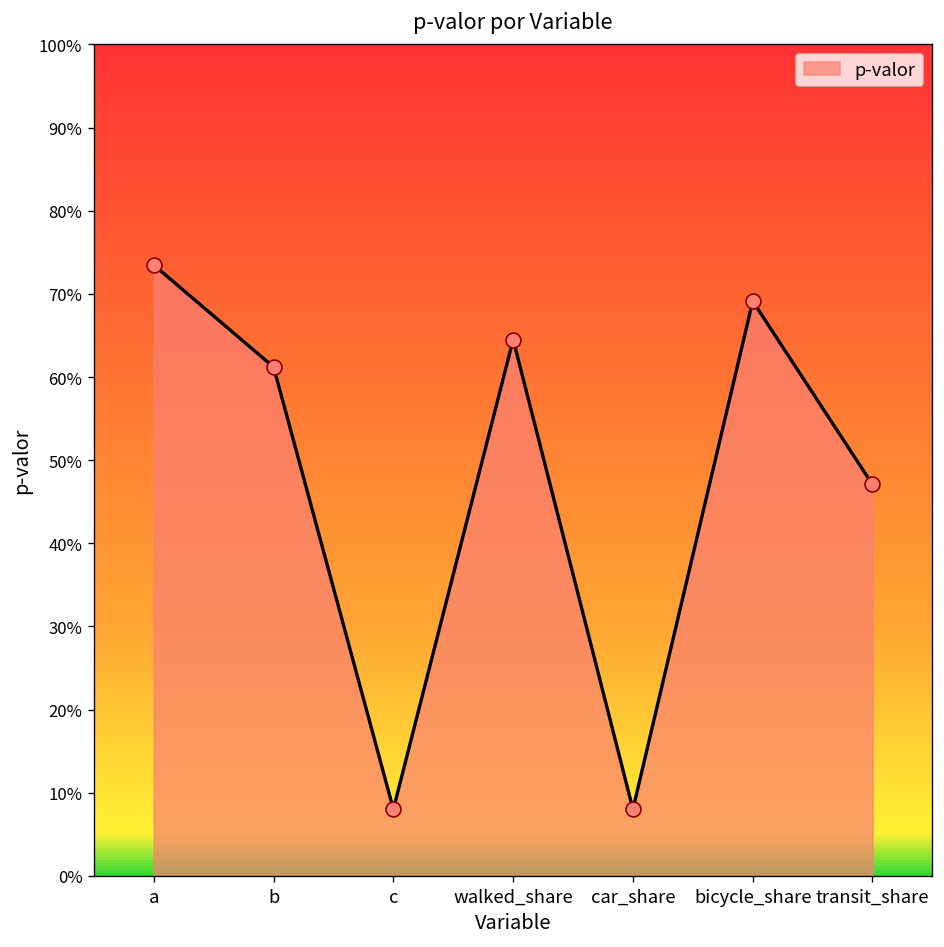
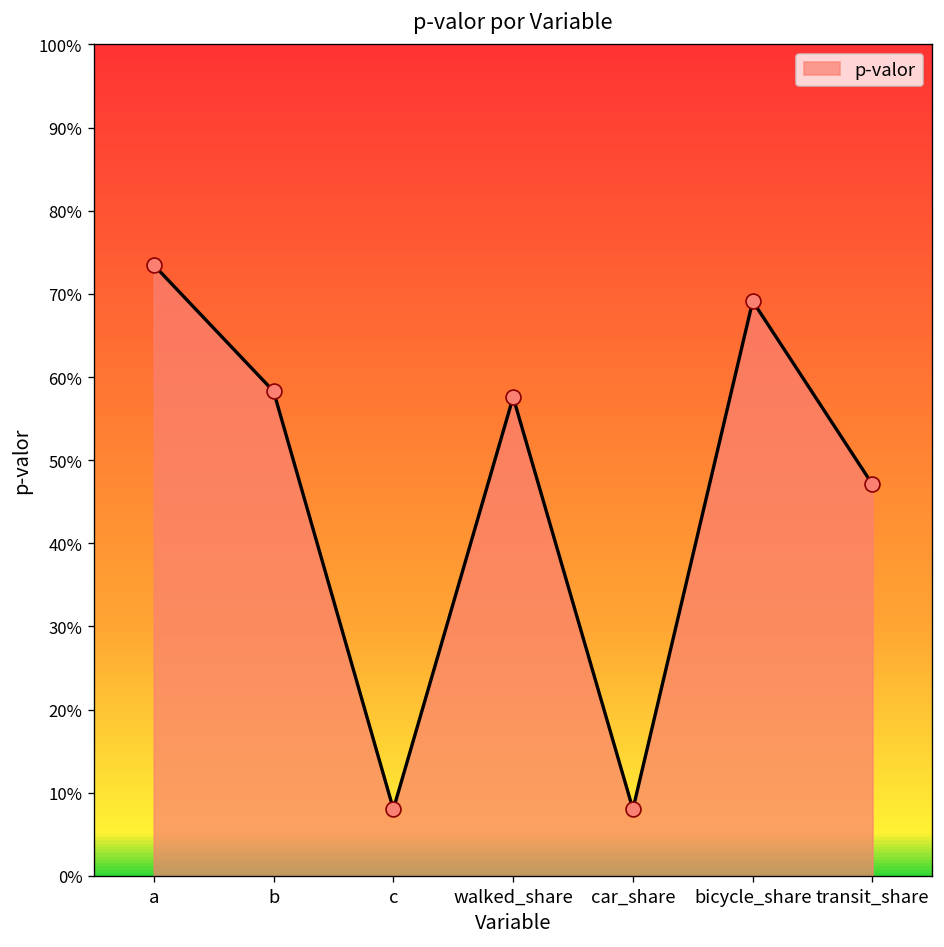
  {
    "a": "73%",
-   "b": "61%",
+   "b": "58%",
    "c": "8%",
-   "walked_share": "65%",
+   "walked_share": "58%",
    "car_share": "8%",
    "bicycle_share": "69%",
    "transit_share": "47%"
  }
